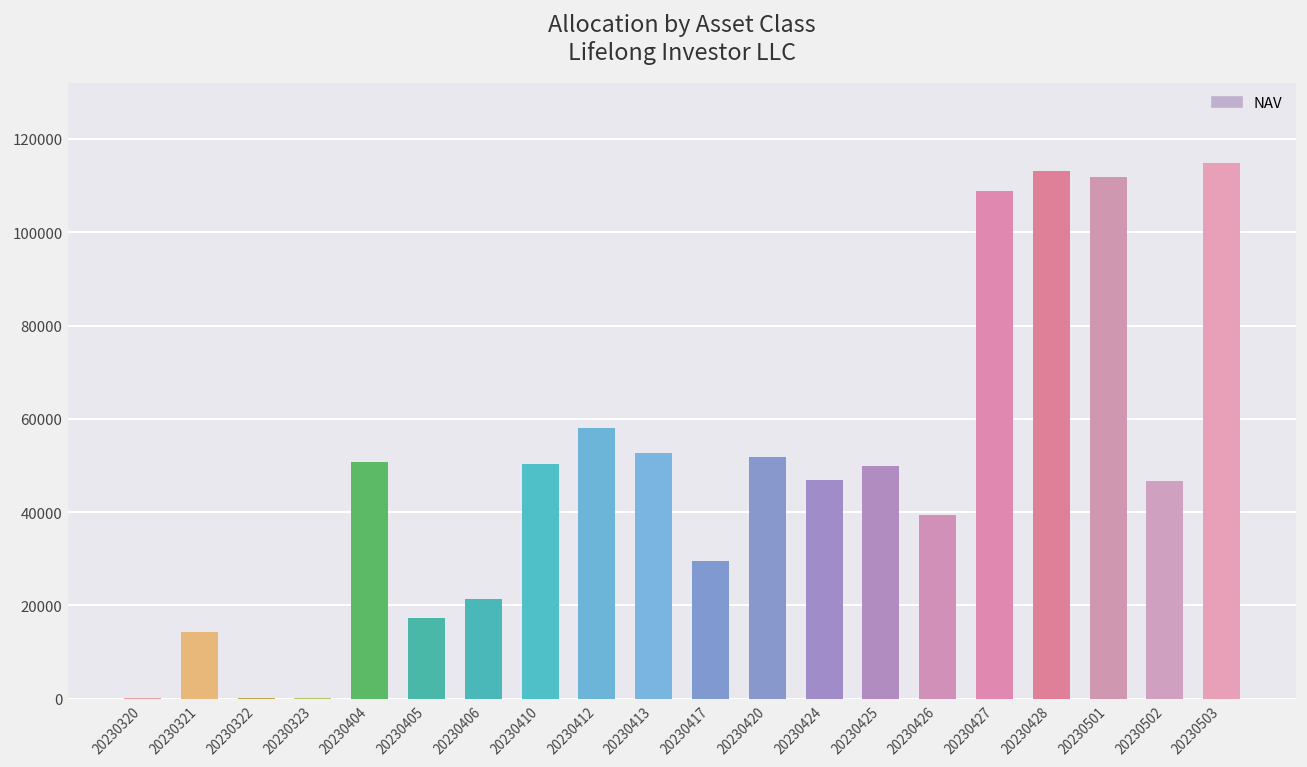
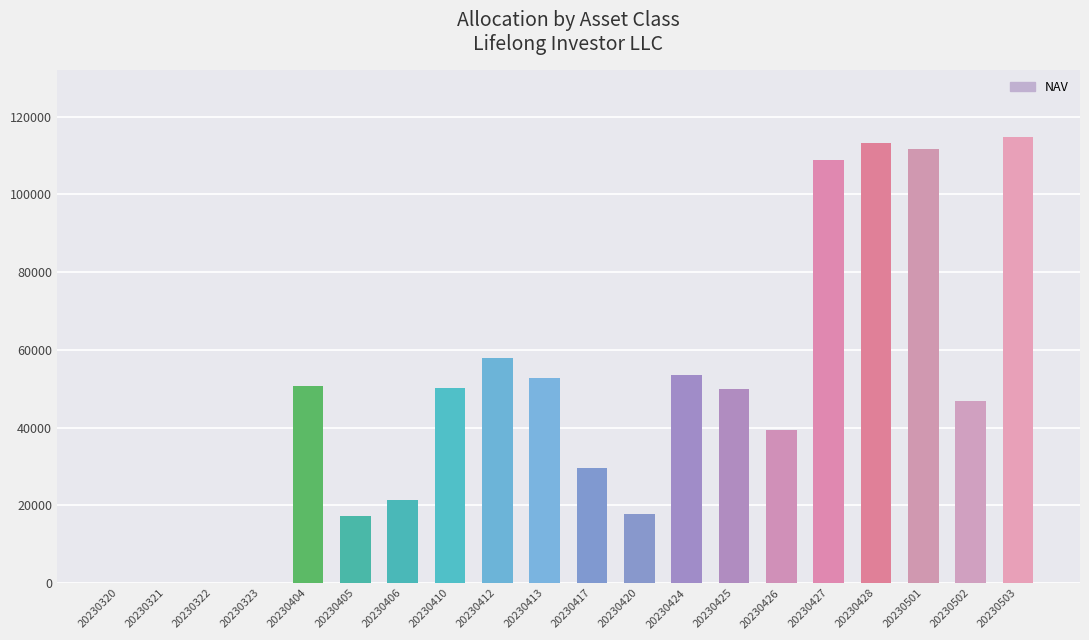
  {
-   "20230321": 14000,
+   "20230321": 0,
    "20230404": 51000,
    "20230405": 17000,
    "20230406": 21000,
    "20230410": 50000,
    "20230412": 58000,
    "20230413": 53000,
    "20230417": 30000,
-   "20230420": 52000,
-   "20230424": 47000,
+   "20230420": 18000,
+   "20230424": 54000,
    "20230425": 50000,
    "20230426": 39000,
    "20230427": 109000,
    "20230428": 113000,
    "20230501": 112000,
    "20230502": 47000,
    "20230503": 115000
  }
